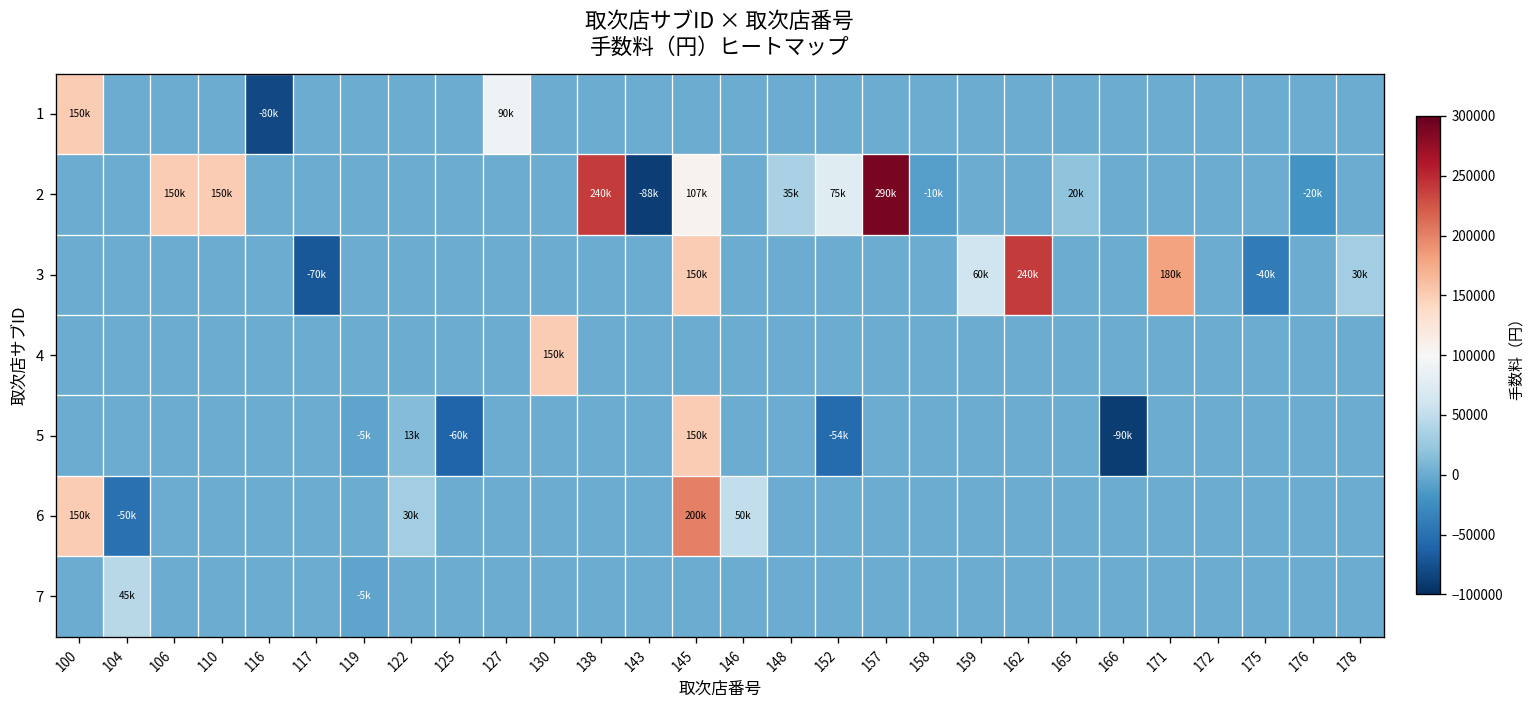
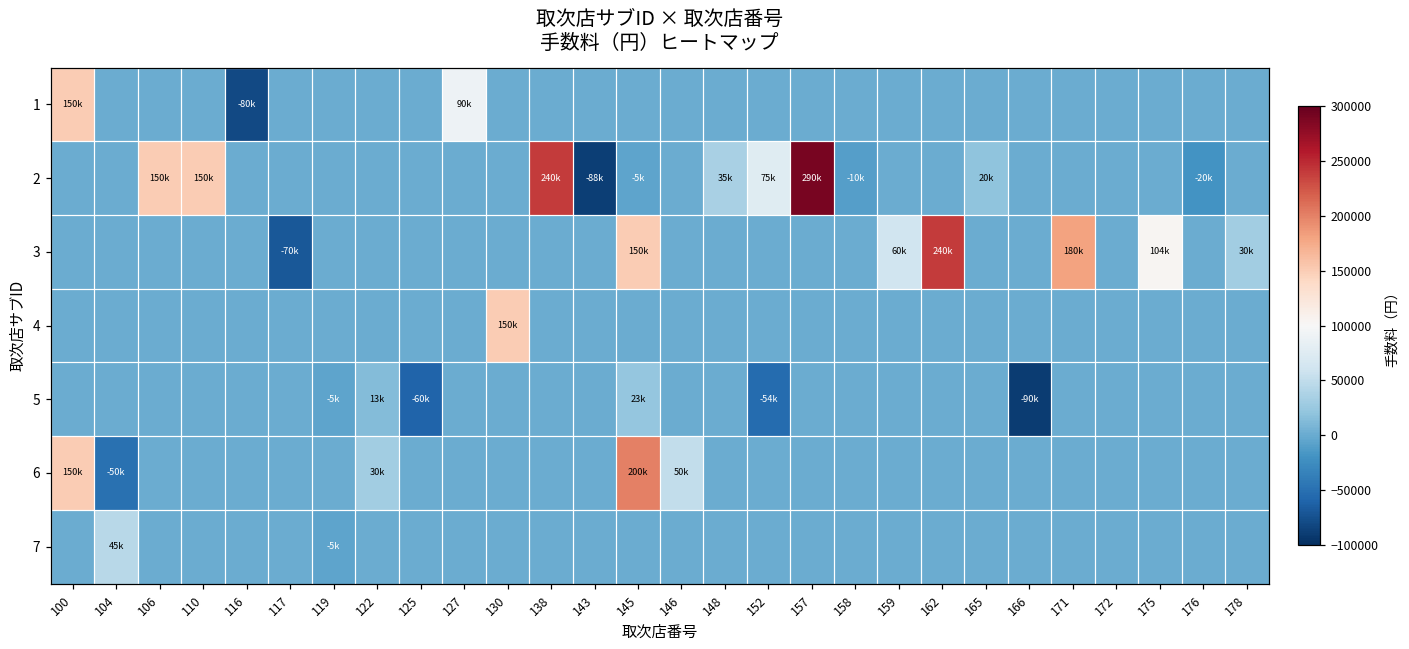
  {
    "1": {
      "100": "150k",
      "116": "-80k",
      "127": "90k"
    },
    "2": {
      "106": "150k",
      "110": "150k",
      "138": "240k",
      "143": "-88k",
-     "145": "107k",
+     "145": "-5k",
      "148": "35k",
      "152": "75k",
      "157": "290k",
      "158": "-10k",
      "165": "20k",
      "176": "-20k"
    },
    "3": {
      "117": "-70k",
      "145": "150k",
      "159": "60k",
      "162": "240k",
      "171": "180k",
-     "175": "-40k",
+     "175": "104k",
      "178": "30k"
    },
    "4": {
      "130": "150k"
    },
    "5": {
      "119": "-5k",
      "122": "13k",
      "125": "-60k",
-     "145": "150k",
+     "145": "23k",
      "152": "-54k",
      "166": "-90k"
    },
    "6": {
      "100": "150k",
      "104": "-50k",
      "122": "30k",
      "145": "200k",
      "146": "50k"
    },
    "7": {
      "104": "45k",
      "119": "-5k"
    }
  }
